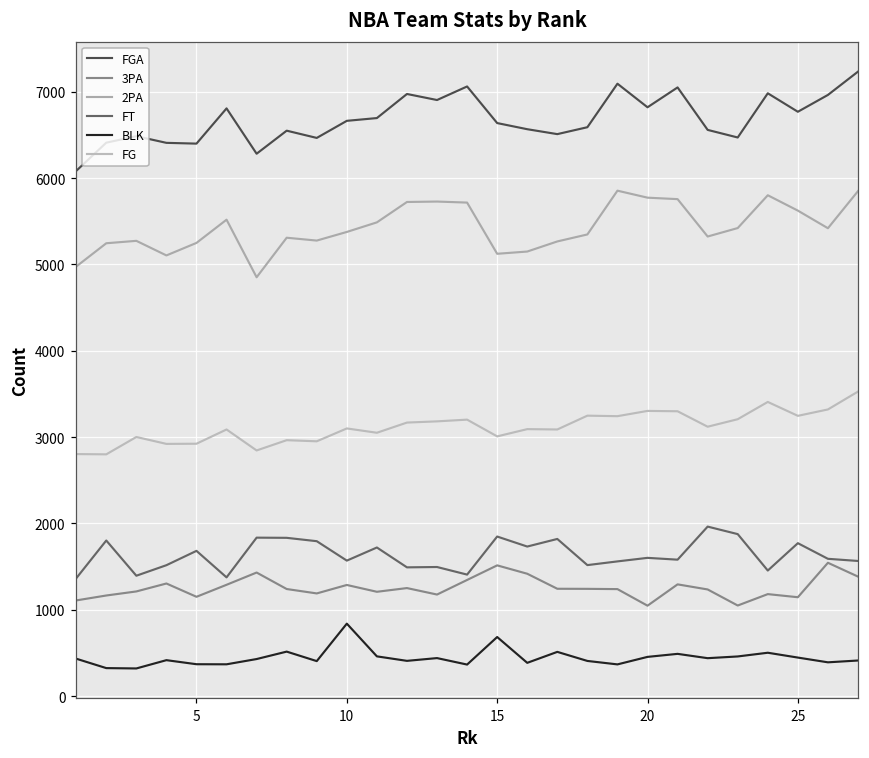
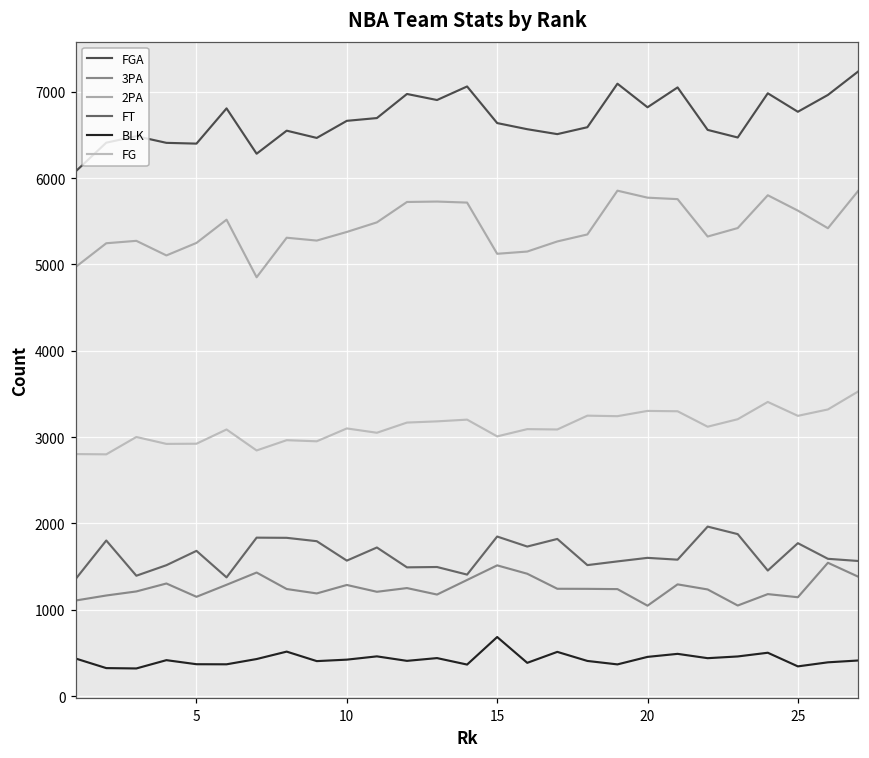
  {
    "BLK": {
      "5": 400,
-     "10": 800,
+     "10": 400,
      "15": 700,
      "20": 500,
-     "25": 400
+     "25": 300
    }
  }
